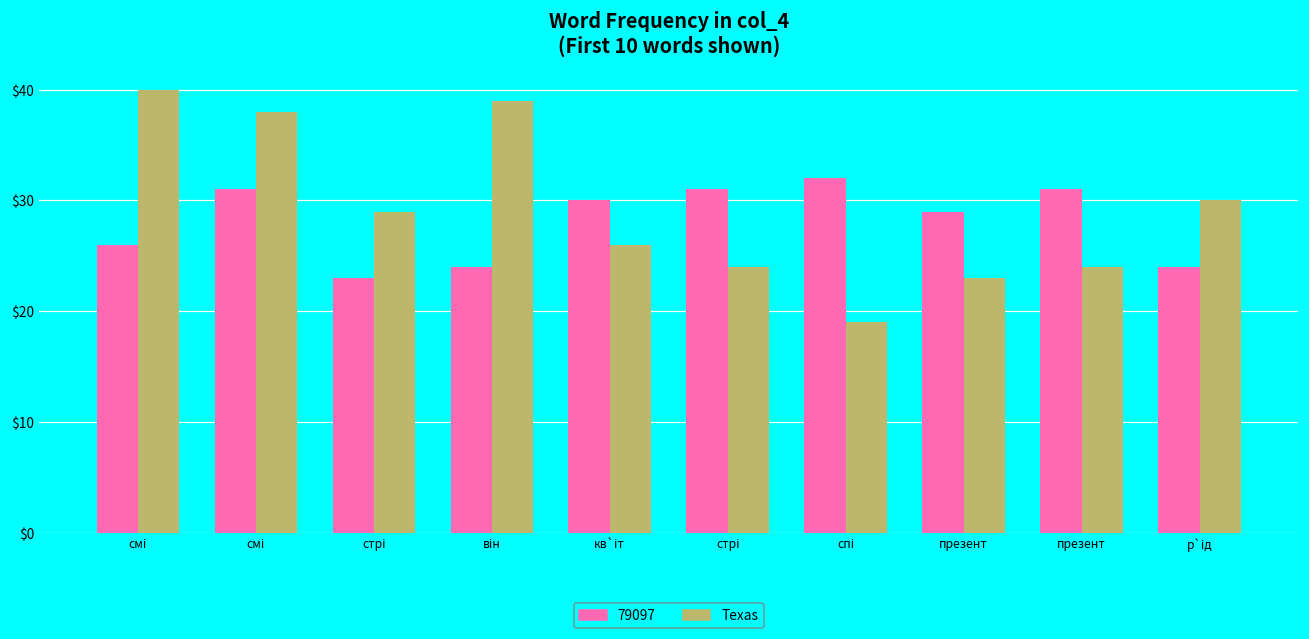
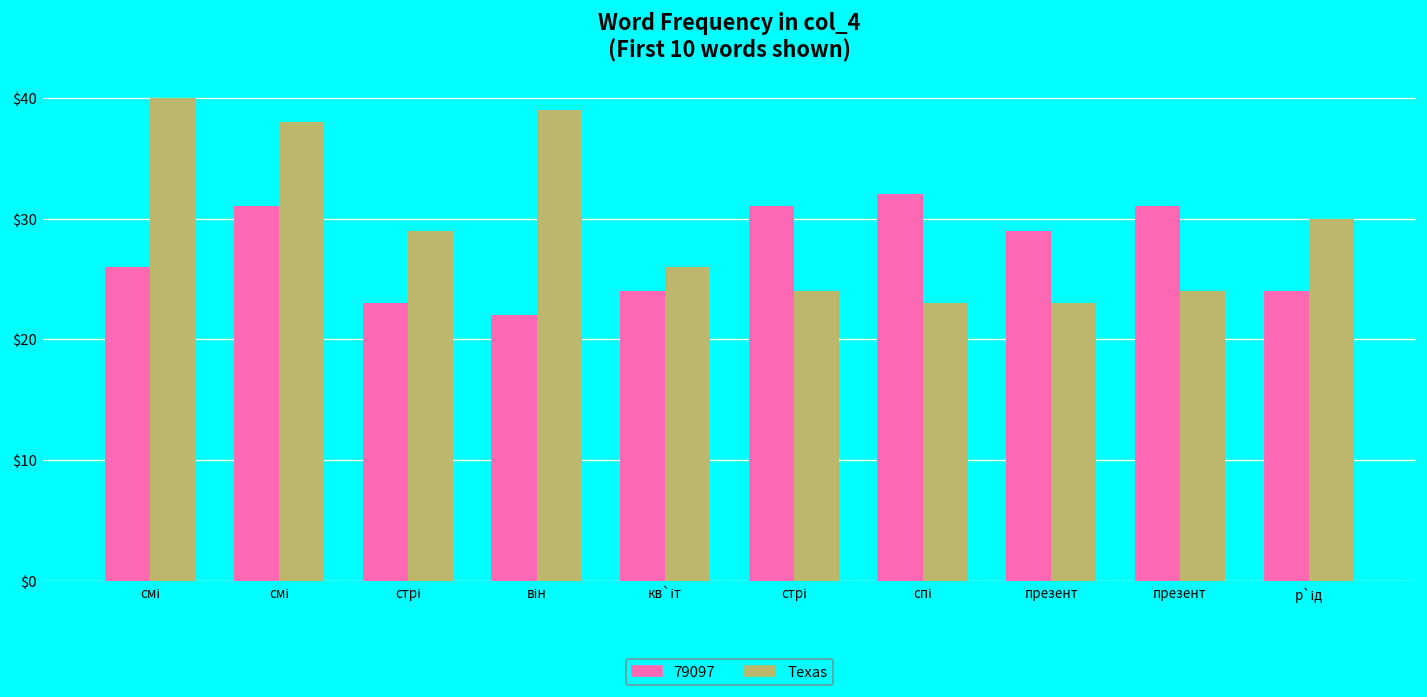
  {
    "79097": {
-     "він": "$24",
-     "кв`іт": "$30",
+     "він": "$22",
+     "кв`іт": "$24",
      "спі": "$32",
      "р`ід": "$24"
    },
    "Texas": {
      "він": "$39",
      "кв`іт": "$26",
-     "спі": "$19",
+     "спі": "$23",
      "р`ід": "$30"
    }
  }
